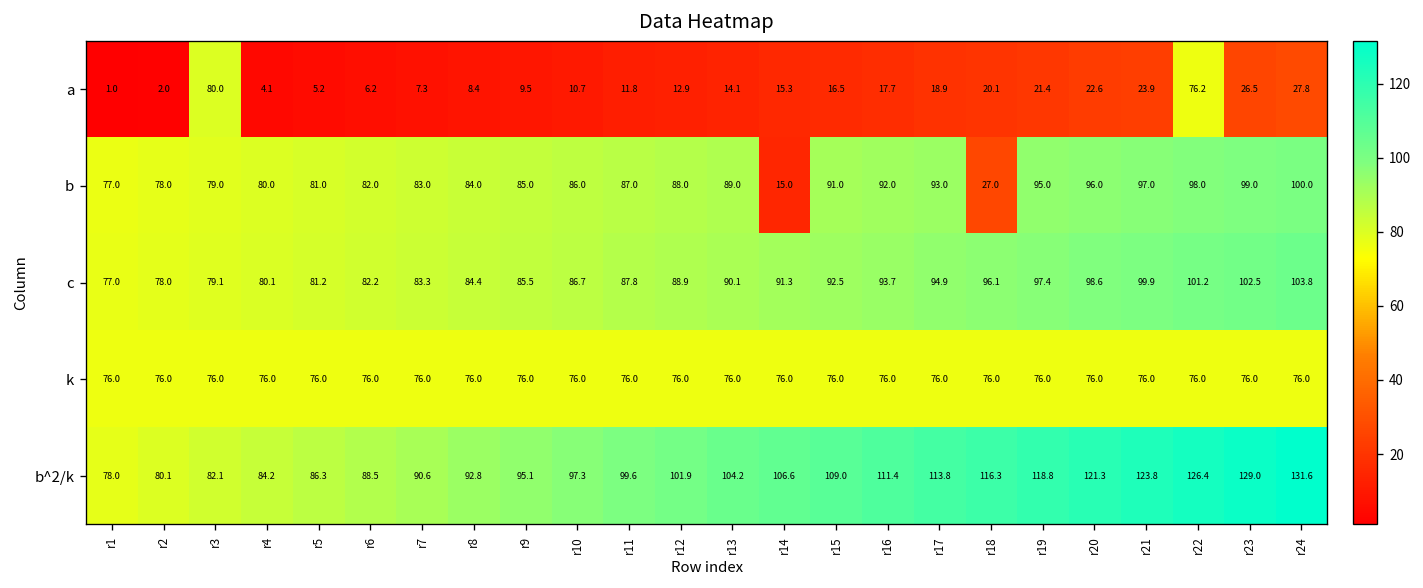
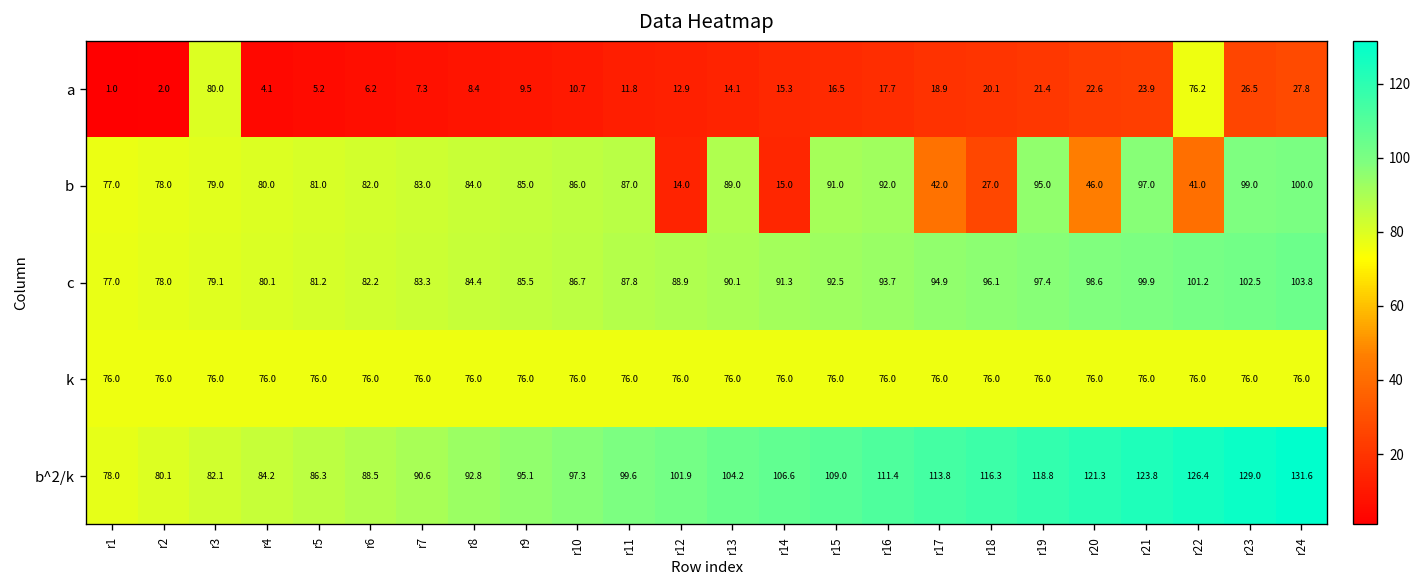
  {
    "a": {
      "r1": 1.0,
      "r2": 2.0,
      "r3": 80.0,
      "r4": 4.1,
      "r5": 5.2,
      "r6": 6.2,
      "r7": 7.3,
      "r8": 8.4,
      "r9": 9.5,
      "r10": 10.7,
      "r11": 11.8,
      "r12": 12.9,
      "r13": 14.1,
      "r14": 15.3,
      "r15": 16.5,
      "r16": 17.7,
      "r17": 18.9,
      "r18": 20.1,
      "r19": 21.4,
      "r20": 22.6,
      "r21": 23.9,
      "r22": 76.2,
      "r23": 26.5,
      "r24": 27.8
    },
    "b": {
      "r1": 77.0,
      "r2": 78.0,
      "r3": 79.0,
      "r4": 80.0,
      "r5": 81.0,
      "r6": 82.0,
      "r7": 83.0,
      "r8": 84.0,
      "r9": 85.0,
      "r10": 86.0,
      "r11": 87.0,
-     "r12": 88.0,
+     "r12": 14.0,
      "r13": 89.0,
      "r14": 15.0,
      "r15": 91.0,
      "r16": 92.0,
-     "r17": 93.0,
+     "r17": 42.0,
      "r18": 27.0,
      "r19": 95.0,
-     "r20": 96.0,
+     "r20": 46.0,
      "r21": 97.0,
-     "r22": 98.0,
+     "r22": 41.0,
      "r23": 99.0,
      "r24": 100.0
    },
    "c": {
      "r1": 77.0,
      "r2": 78.0,
      "r3": 79.1,
      "r4": 80.1,
      "r5": 81.2,
      "r6": 82.2,
      "r7": 83.3,
      "r8": 84.4,
      "r9": 85.5,
      "r10": 86.7,
      "r11": 87.8,
      "r12": 88.9,
      "r13": 90.1,
      "r14": 91.3,
      "r15": 92.5,
      "r16": 93.7,
      "r17": 94.9,
      "r18": 96.1,
      "r19": 97.4,
      "r20": 98.6,
      "r21": 99.9,
      "r22": 101.2,
      "r23": 102.5,
      "r24": 103.8
    },
    "k": {
      "r1": 76.0,
      "r2": 76.0,
      "r3": 76.0,
      "r4": 76.0,
      "r5": 76.0,
      "r6": 76.0,
      "r7": 76.0,
      "r8": 76.0,
      "r9": 76.0,
      "r10": 76.0,
      "r11": 76.0,
      "r12": 76.0,
      "r13": 76.0,
      "r14": 76.0,
      "r15": 76.0,
      "r16": 76.0,
      "r17": 76.0,
      "r18": 76.0,
      "r19": 76.0,
      "r20": 76.0,
      "r21": 76.0,
      "r22": 76.0,
      "r23": 76.0,
      "r24": 76.0
    },
    "b^2/k": {
      "r1": 78.0,
      "r2": 80.1,
      "r3": 82.1,
      "r4": 84.2,
      "r5": 86.3,
      "r6": 88.5,
      "r7": 90.6,
      "r8": 92.8,
      "r9": 95.1,
      "r10": 97.3,
      "r11": 99.6,
      "r12": 101.9,
      "r13": 104.2,
      "r14": 106.6,
      "r15": 109.0,
      "r16": 111.4,
      "r17": 113.8,
      "r18": 116.3,
      "r19": 118.8,
      "r20": 121.3,
      "r21": 123.8,
      "r22": 126.4,
      "r23": 129.0,
      "r24": 131.6
    }
  }
